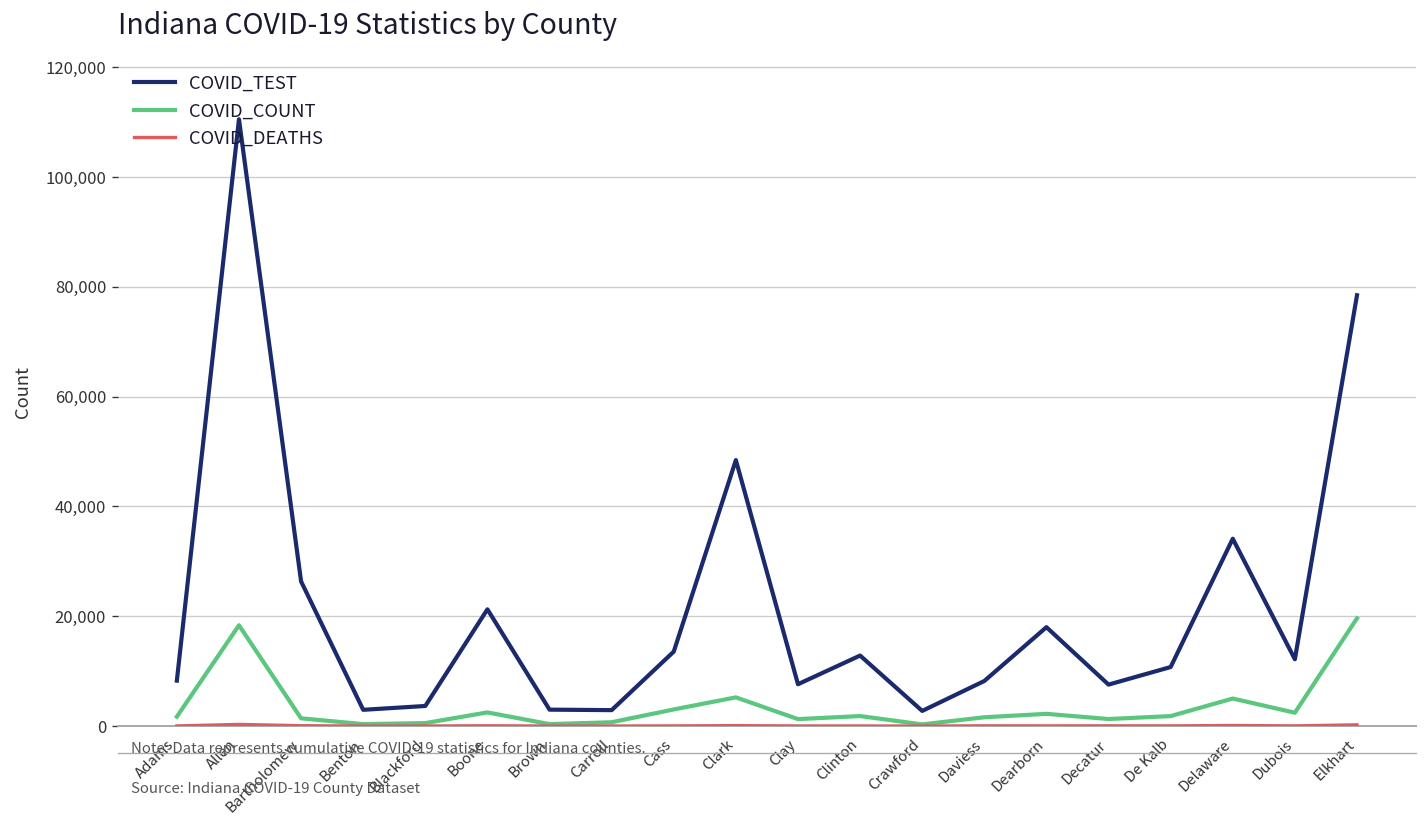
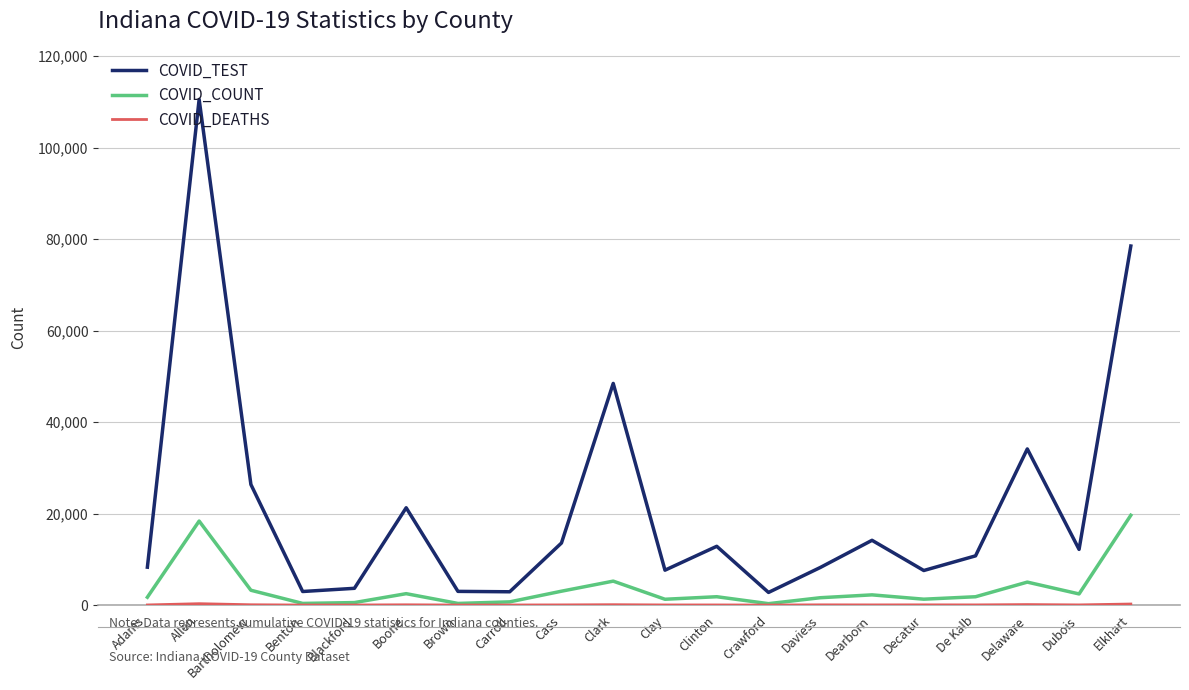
  {
    "COVID_TEST": {
      "Adams": "8,000",
      "Allen": "111,000",
      "Bartholomew": "26,000",
      "Benton": "3,000",
      "Blackford": "4,000",
      "Boone": "21,000",
      "Brown": "3,000",
      "Carroll": "3,000",
      "Cass": "14,000",
      "Clark": "48,000",
      "Clay": "8,000",
      "Clinton": "13,000",
      "Crawford": "3,000",
      "Daviess": "8,000",
-     "Dearborn": "18,000",
+     "Dearborn": "14,000",
      "Decatur": "8,000",
      "De Kalb": "11,000",
      "Delaware": "34,000",
      "Dubois": "12,000",
      "Elkhart": "78,000"
    },
    "COVID_COUNT": {
      "Adams": "2,000",
      "Allen": "18,000",
-     "Bartholomew": "1,000",
+     "Bartholomew": "3,000",
      "Boone": "2,000",
      "Carroll": "1,000",
      "Cass": "3,000",
      "Clark": "5,000",
      "Clay": "1,000",
      "Clinton": "2,000",
      "Daviess": "2,000",
      "Dearborn": "2,000",
      "Decatur": "1,000",
      "De Kalb": "2,000",
      "Delaware": "5,000",
      "Dubois": "2,000",
      "Elkhart": "20,000"
    },
    "COVID_DEATHS": {
      "Adams": "0",
      "Allen": "0",
      "Bartholomew": "0",
      "Boone": "0",
      "Carroll": "0",
      "Cass": "0",
      "Clark": "0",
      "Clay": "0",
      "Clinton": "0",
      "Daviess": "0",
      "Dearborn": "0",
      "Decatur": "0",
      "De Kalb": "0",
      "Delaware": "0",
      "Dubois": "0",
      "Elkhart": "0"
    }
  }
